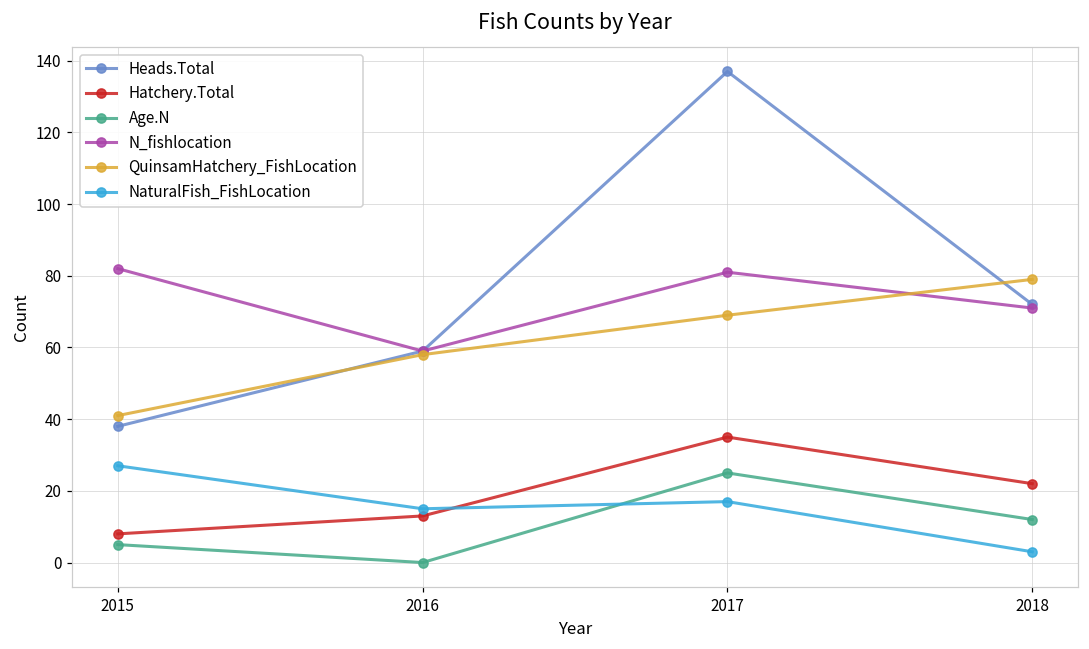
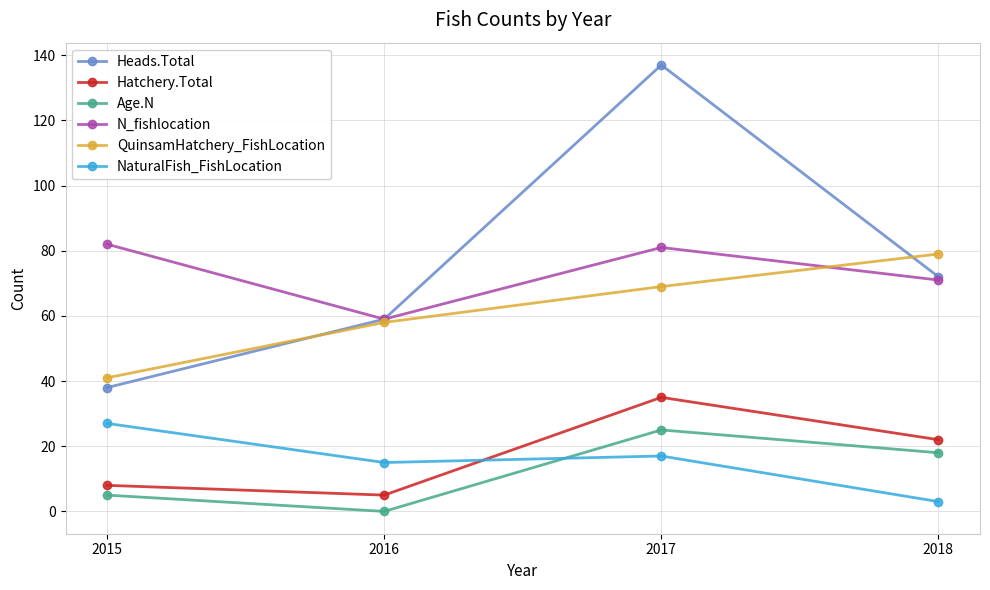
  {
    "Heads.Total": {
      "2015": 38,
      "2017": 137,
      "2018": 72
    },
    "Hatchery.Total": {
      "2015": 8,
-     "2016": 13,
+     "2016": 5,
      "2017": 35,
      "2018": 22
    },
    "Age.N": {
      "2015": 5,
      "2016": 0,
      "2017": 25,
-     "2018": 12
+     "2018": 18
    },
    "N_fishlocation": {
      "2015": 82,
      "2017": 81,
      "2018": 71
    },
    "QuinsamHatchery_FishLocation": {
      "2015": 41,
      "2016": 58,
      "2017": 69,
      "2018": 79
    },
    "NaturalFish_FishLocation": {
      "2015": 27,
      "2016": 15,
      "2017": 17,
      "2018": 3
    }
  }
